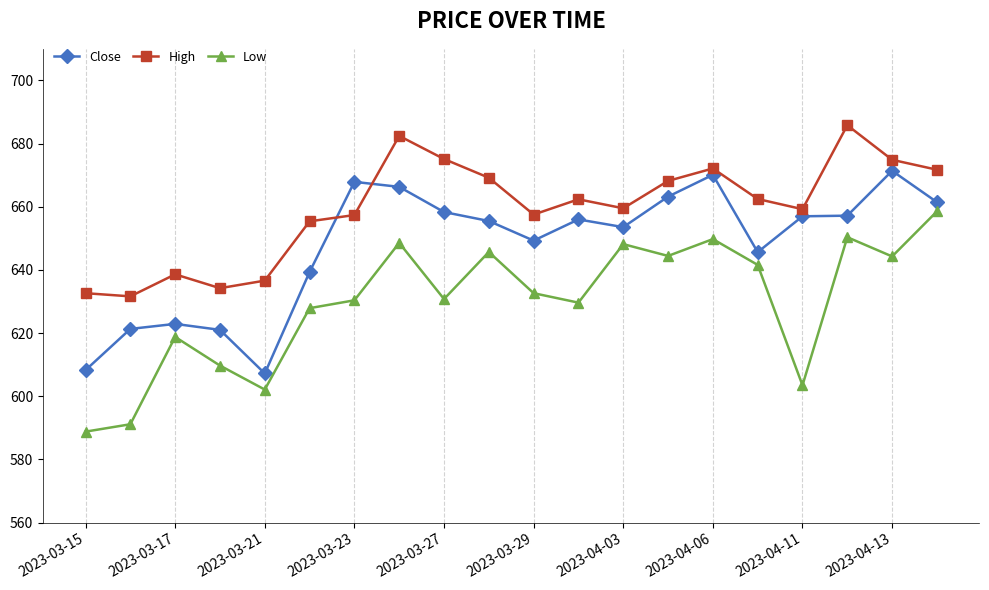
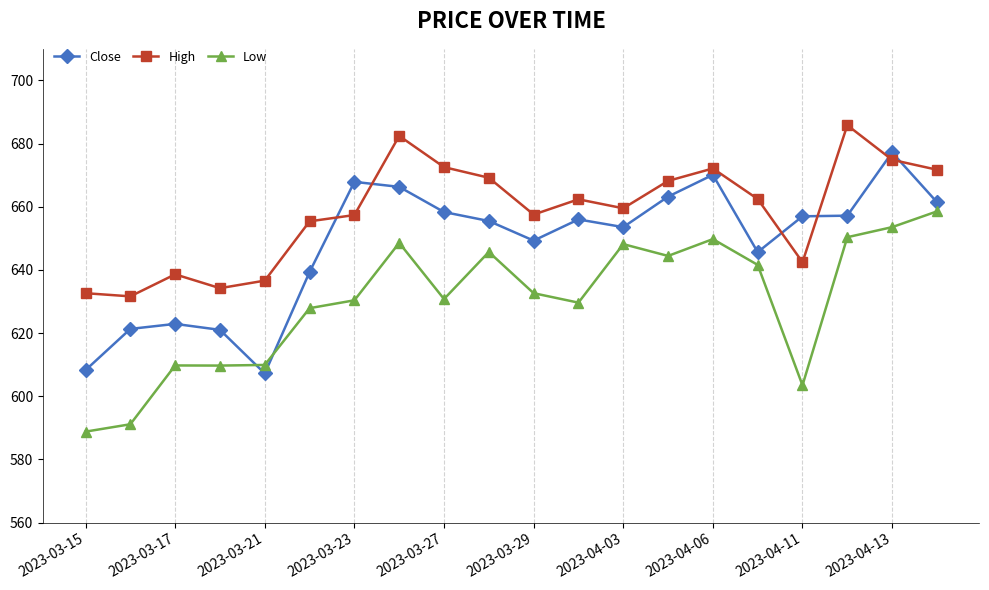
  {
    "Close": {
      "2023-03-15": 608,
      "2023-03-17": 623,
      "2023-03-21": 607,
      "2023-03-23": 668,
      "2023-03-27": 658,
      "2023-03-29": 649,
      "2023-04-03": 654,
      "2023-04-06": 670,
      "2023-04-11": 657,
-     "2023-04-13": 671
+     "2023-04-13": 677
    },
    "High": {
      "2023-03-15": 633,
      "2023-03-17": 639,
      "2023-03-21": 637,
      "2023-03-23": 657,
-     "2023-03-27": 675,
+     "2023-03-27": 673,
      "2023-03-29": 658,
      "2023-04-03": 660,
      "2023-04-06": 672,
-     "2023-04-11": 659,
+     "2023-04-11": 642,
      "2023-04-13": 675
    },
    "Low": {
      "2023-03-15": 589,
-     "2023-03-17": 619,
-     "2023-03-21": 602,
+     "2023-03-17": 610,
+     "2023-03-21": 610,
      "2023-03-23": 630,
      "2023-03-27": 631,
      "2023-03-29": 633,
      "2023-04-03": 648,
      "2023-04-06": 650,
      "2023-04-11": 603,
-     "2023-04-13": 644
+     "2023-04-13": 654
    }
  }
